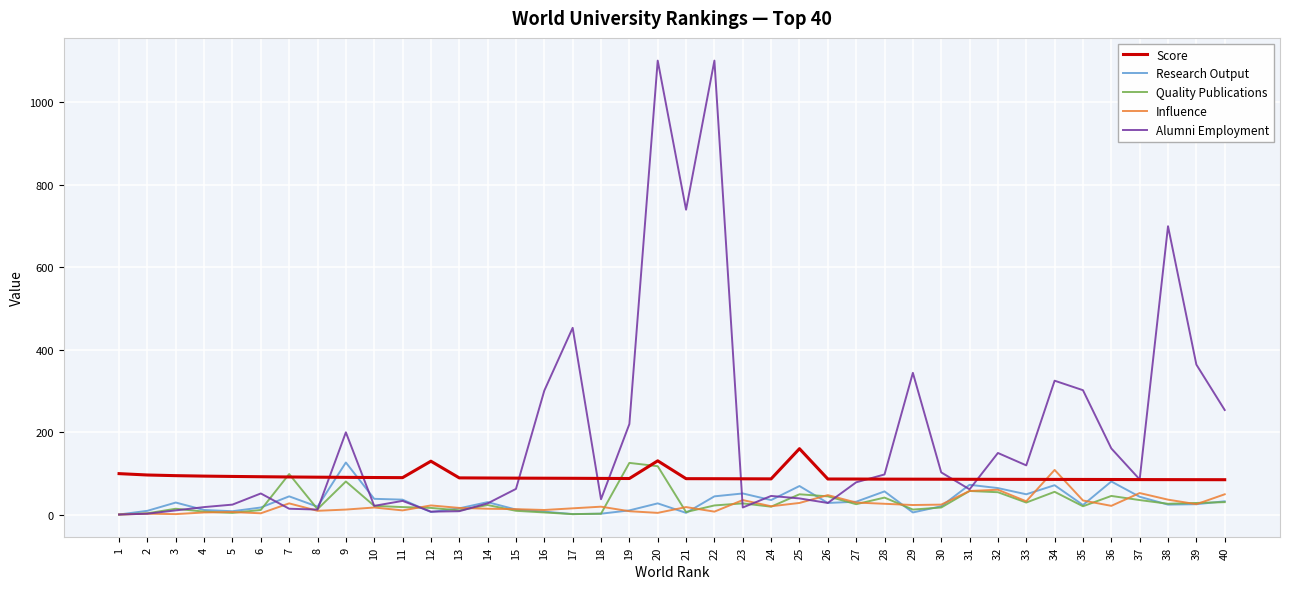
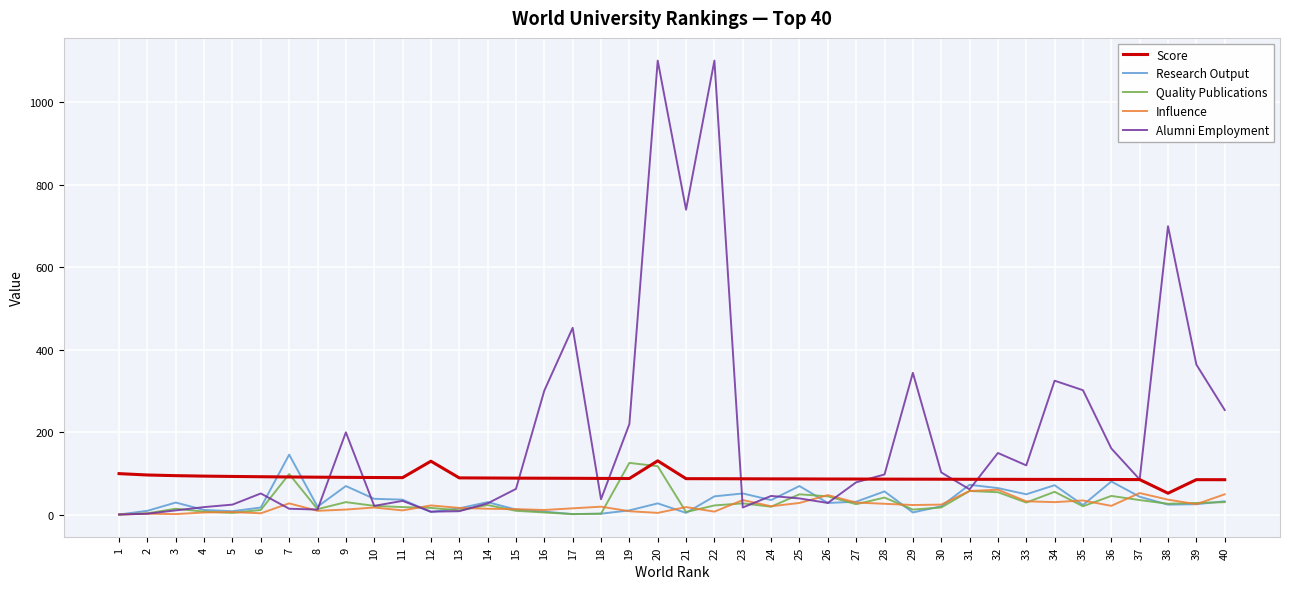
  {
    "Score": {
      "1": 100,
      "2": 100,
      "3": 100,
      "4": 90,
      "5": 90,
      "6": 90,
      "7": 90,
      "8": 90,
      "9": 90,
      "10": 90,
      "11": 90,
      "12": 130,
      "13": 90,
      "14": 90,
      "15": 90,
      "16": 90,
      "17": 90,
      "18": 90,
      "19": 90,
      "20": 130,
      "21": 90,
      "22": 90,
      "23": 90,
      "24": 90,
-     "25": 160,
+     "25": 90,
      "26": 90,
      "27": 90,
      "28": 90,
      "29": 90,
      "30": 90,
      "31": 90,
      "32": 90,
      "33": 90,
      "34": 90,
      "35": 90,
-     "38": 90,
+     "38": 50,
      "39": 90,
      "40": 90
    },
    "Research Output": {
      "3": 30,
-     "7": 50,
-     "9": 130,
+     "7": 150,
+     "9": 70,
      "10": 40,
      "20": 30,
      "22": 50,
      "23": 50,
      "24": 40,
      "25": 70,
      "28": 60,
      "29": 10,
      "31": 70,
      "33": 50,
      "34": 70,
      "37": 40
    },
    "Quality Publications": {
      "7": 100,
-     "9": 80,
+     "9": 30,
      "11": 20,
      "19": 130,
      "20": 120,
      "22": 20,
      "23": 30,
      "25": 50,
      "28": 40,
      "29": 10,
      "34": 60,
      "36": 50,
      "37": 40
    },
    "Influence": {
      "3": 0,
      "6": 0,
      "7": 30,
      "9": 10,
      "11": 10,
      "14": 20,
      "17": 20,
      "18": 20,
      "20": 10,
      "21": 20,
      "22": 10,
      "23": 40,
      "25": 30,
      "28": 30,
      "29": 20,
-     "34": 110,
+     "34": 30,
      "35": 40,
      "36": 20,
      "37": 50,
      "38": 40,
      "40": 50
    },
    "Alumni Employment": {
      "4": 20,
      "5": 30,
      "6": 50,
      "7": 20,
      "9": 200,
      "15": 60,
      "16": 300,
      "17": 450,
      "18": 40,
      "19": 220,
      "20": 1100,
      "21": 740,
      "22": 1100,
      "23": 20,
      "24": 50,
      "25": 40,
      "27": 80,
      "28": 100,
      "29": 340,
      "30": 100,
      "32": 150,
      "33": 120,
      "34": 330,
      "35": 300,
      "36": 160,
      "38": 700,
      "39": 360,
      "40": 250
    }
  }
